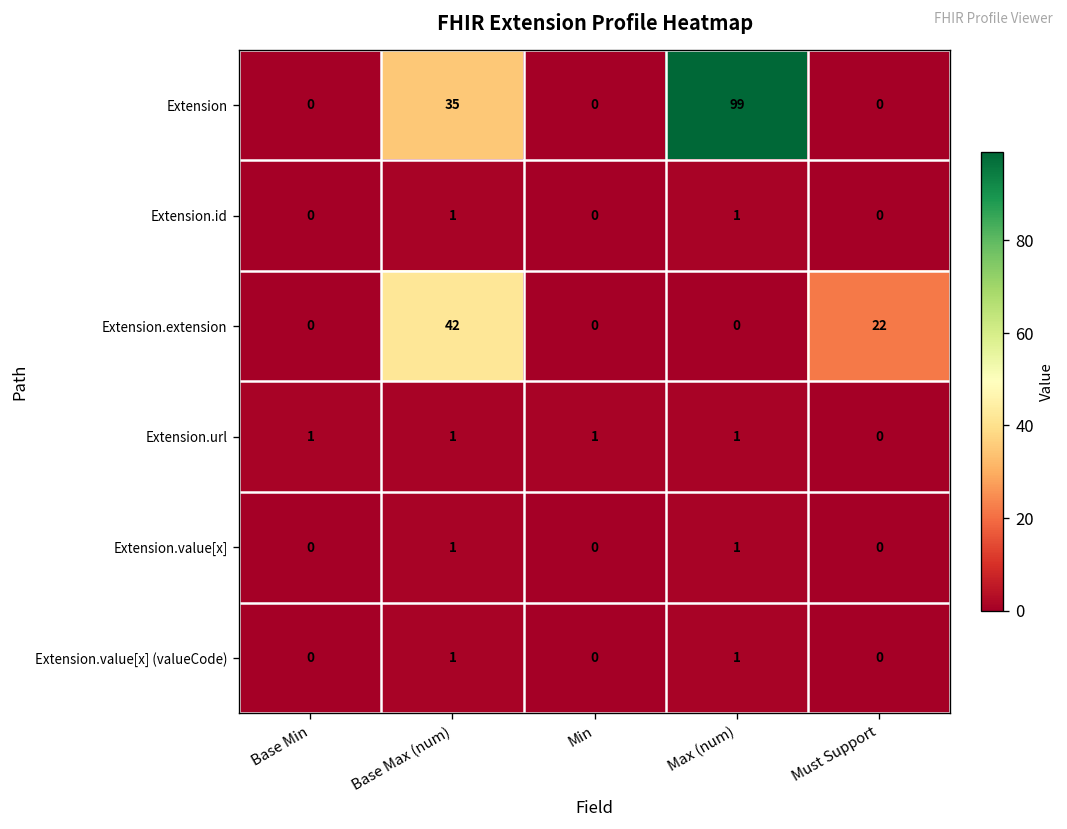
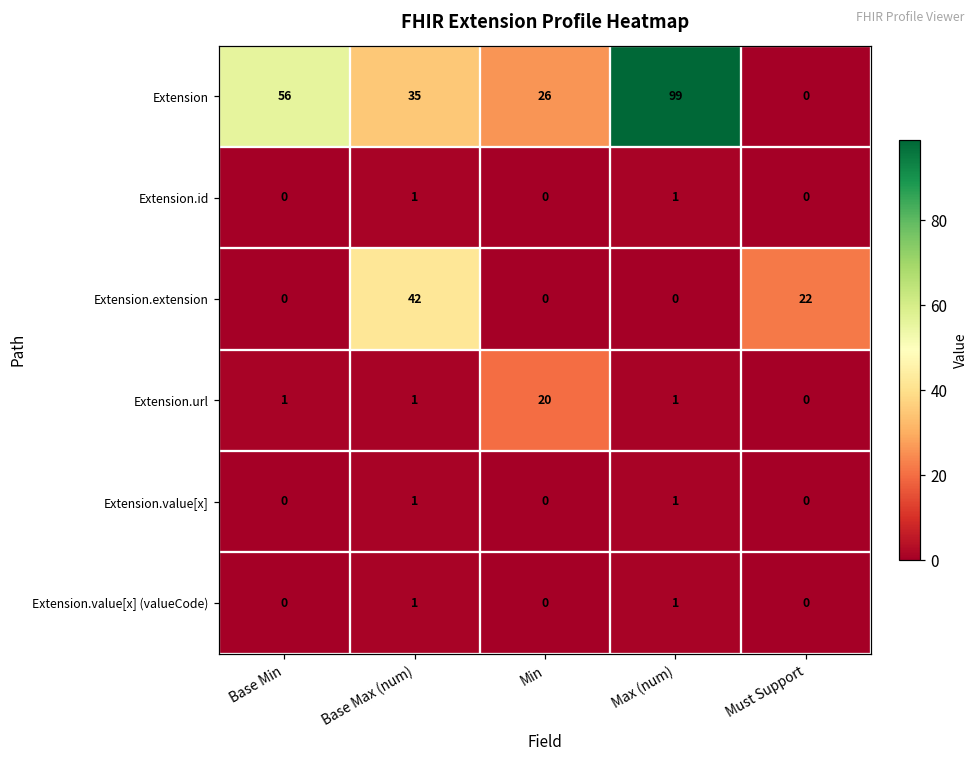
  {
    "Extension": {
-     "Base Min": 0,
+     "Base Min": 56,
      "Base Max (num)": 35,
-     "Min": 0,
+     "Min": 26,
      "Max (num)": 99,
      "Must Support": 0
    },
    "Extension.id": {
      "Base Min": 0,
      "Base Max (num)": 1,
      "Min": 0,
      "Max (num)": 1,
      "Must Support": 0
    },
    "Extension.extension": {
      "Base Min": 0,
      "Base Max (num)": 42,
      "Min": 0,
      "Max (num)": 0,
      "Must Support": 22
    },
    "Extension.url": {
      "Base Min": 1,
      "Base Max (num)": 1,
-     "Min": 1,
+     "Min": 20,
      "Max (num)": 1,
      "Must Support": 0
    },
    "Extension.value[x]": {
      "Base Min": 0,
      "Base Max (num)": 1,
      "Min": 0,
      "Max (num)": 1,
      "Must Support": 0
    },
    "Extension.value[x] (valueCode)": {
      "Base Min": 0,
      "Base Max (num)": 1,
      "Min": 0,
      "Max (num)": 1,
      "Must Support": 0
    }
  }
